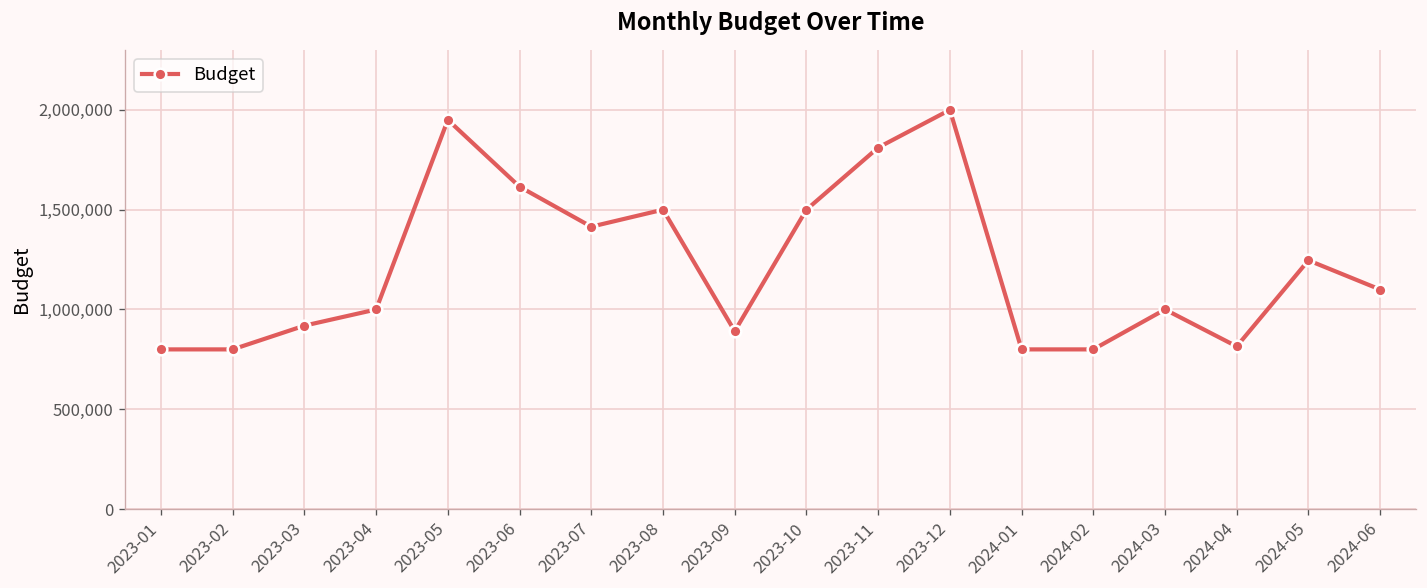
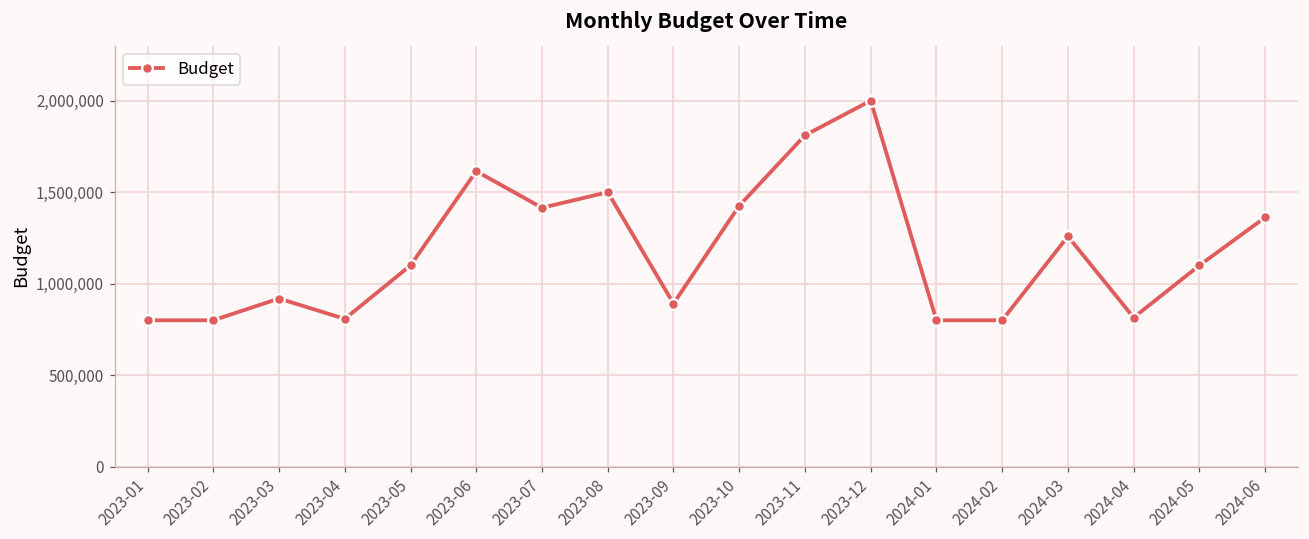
  {
    "2023-01": "800,000",
    "2023-02": "800,000",
    "2023-03": "920,000",
-   "2023-04": "1,000,000",
-   "2023-05": "1,950,000",
+   "2023-04": "810,000",
+   "2023-05": "1,100,000",
    "2023-06": "1,620,000",
    "2023-07": "1,410,000",
    "2023-08": "1,500,000",
    "2023-09": "890,000",
-   "2023-10": "1,500,000",
+   "2023-10": "1,430,000",
    "2023-11": "1,810,000",
    "2023-12": "2,000,000",
    "2024-01": "800,000",
    "2024-02": "800,000",
-   "2024-03": "1,000,000",
+   "2024-03": "1,260,000",
    "2024-04": "810,000",
-   "2024-05": "1,250,000",
-   "2024-06": "1,100,000"
+   "2024-05": "1,100,000",
+   "2024-06": "1,360,000"
  }
